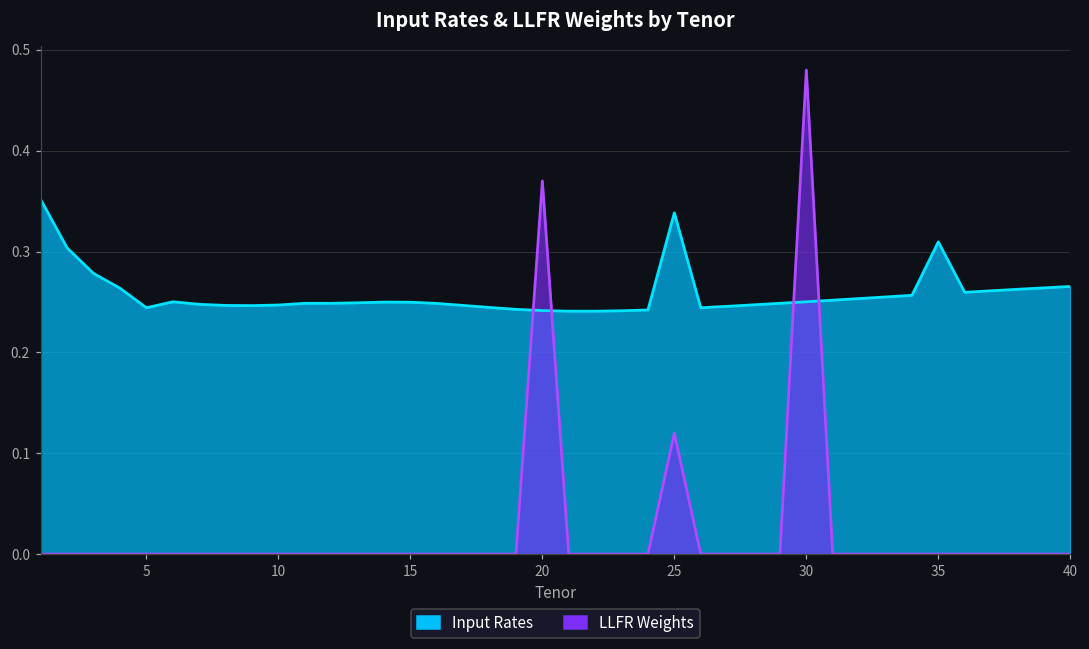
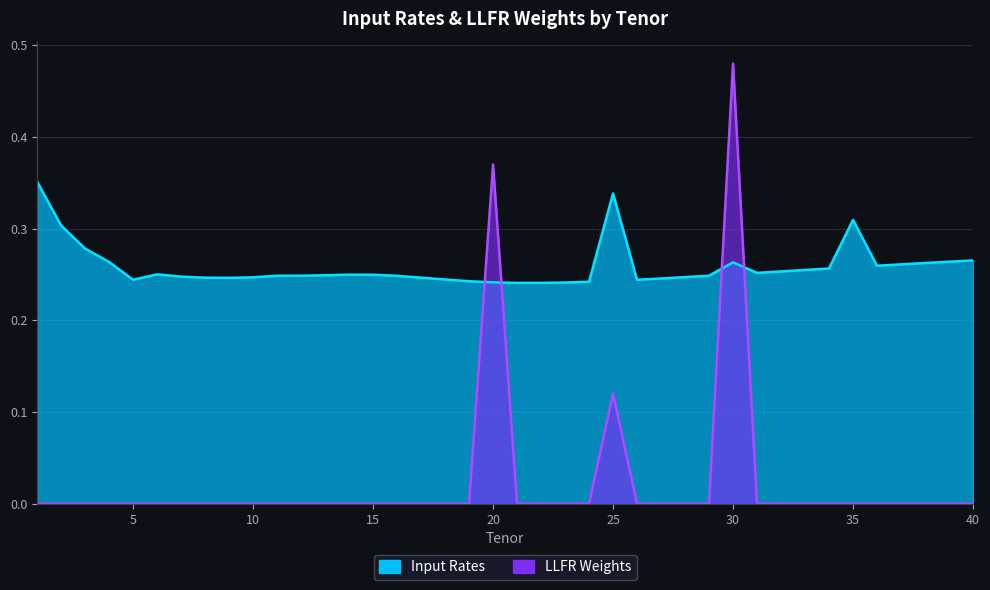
  {
    "Input Rates": {
      "5": 0.24,
      "10": 0.25,
      "15": 0.25,
      "20": 0.24,
      "25": 0.34,
-     "30": 0.25,
+     "30": 0.26,
      "35": 0.31,
      "40": 0.27
    },
    "LLFR Weights": {
      "5": 0.00,
      "10": 0.00,
      "15": 0.00,
      "20": 0.37,
      "25": 0.12,
      "30": 0.48,
      "35": 0.00,
      "40": 0.00
    }
  }
